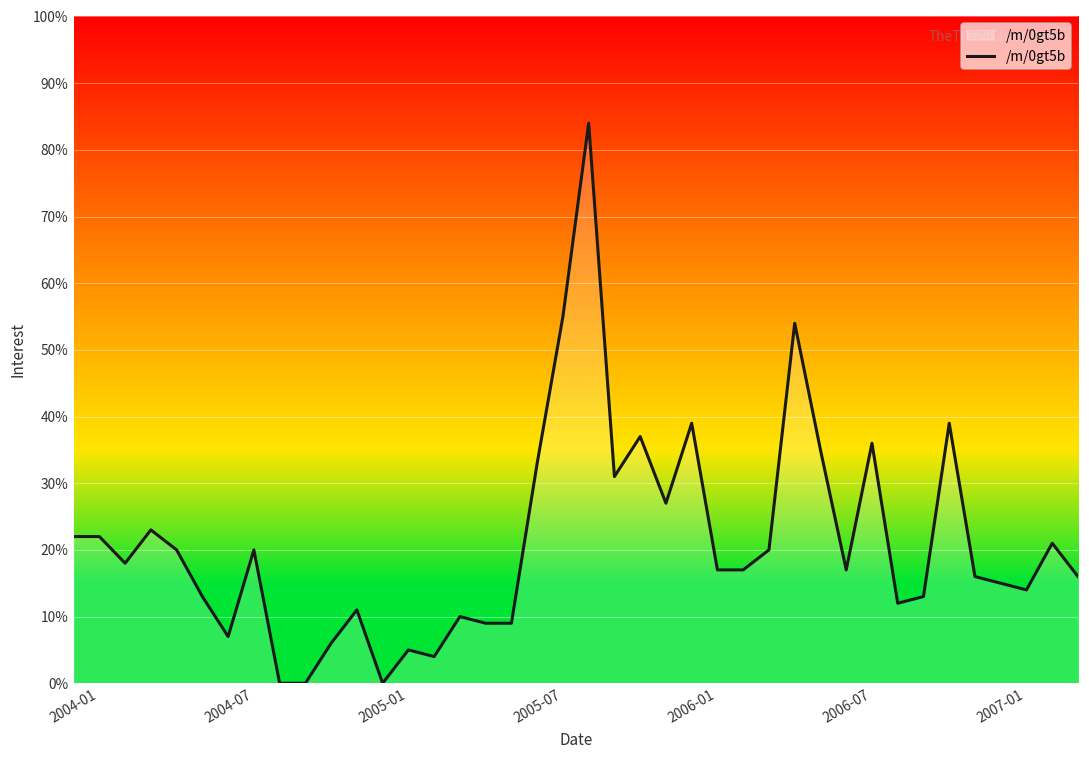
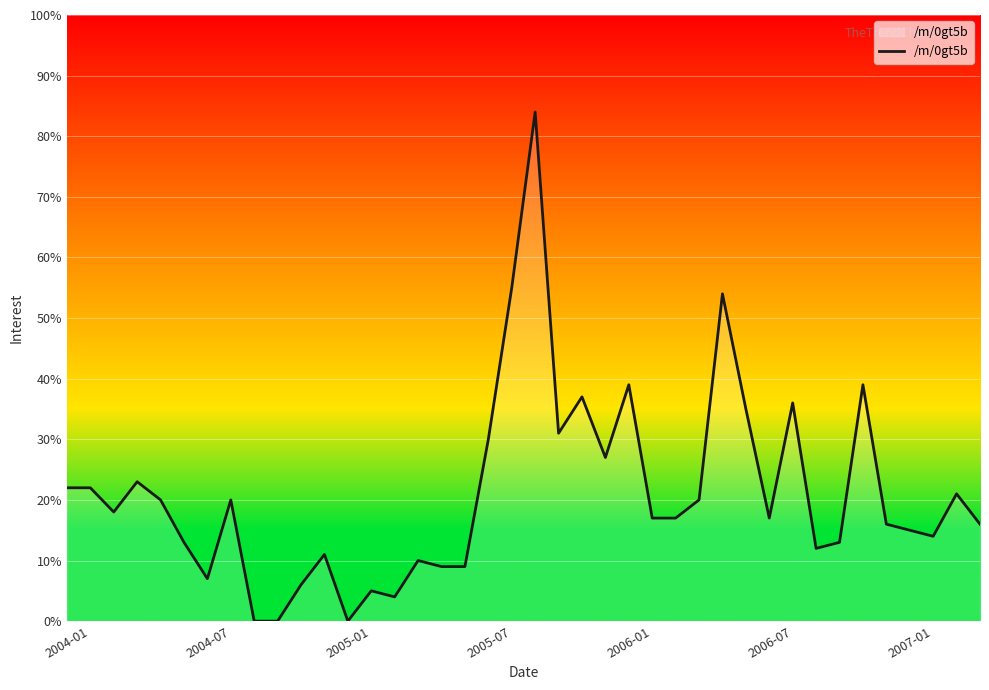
  {
    "2004-01": "22%",
    "2004-07": "7%",
    "2005-01": "0%",
-   "2005-07": "33%",
+   "2005-07": "30%",
    "2006-01": "39%",
    "2006-07": "17%",
    "2007-01": "15%"
  }
